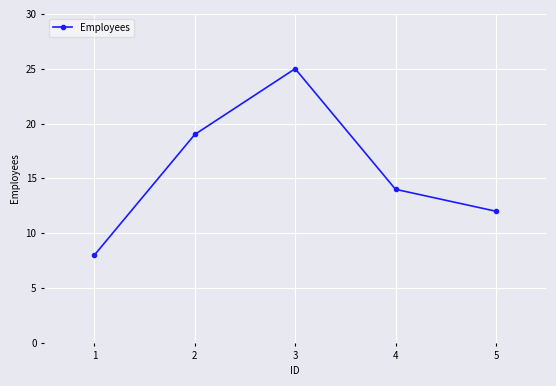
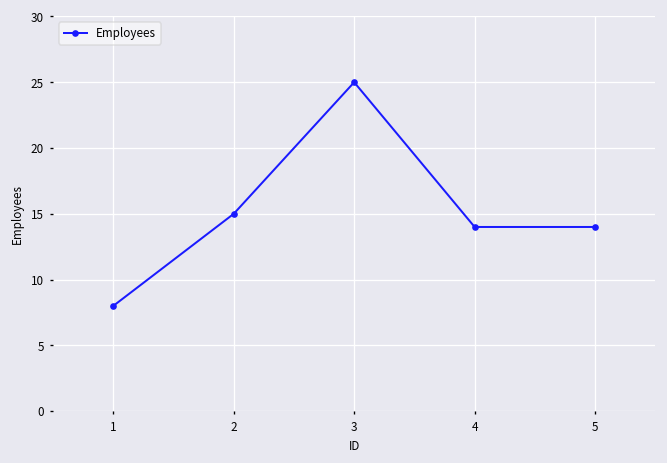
  {
    "1": 8,
-   "2": 19,
+   "2": 15,
    "3": 25,
    "4": 14,
-   "5": 12
+   "5": 14
  }
